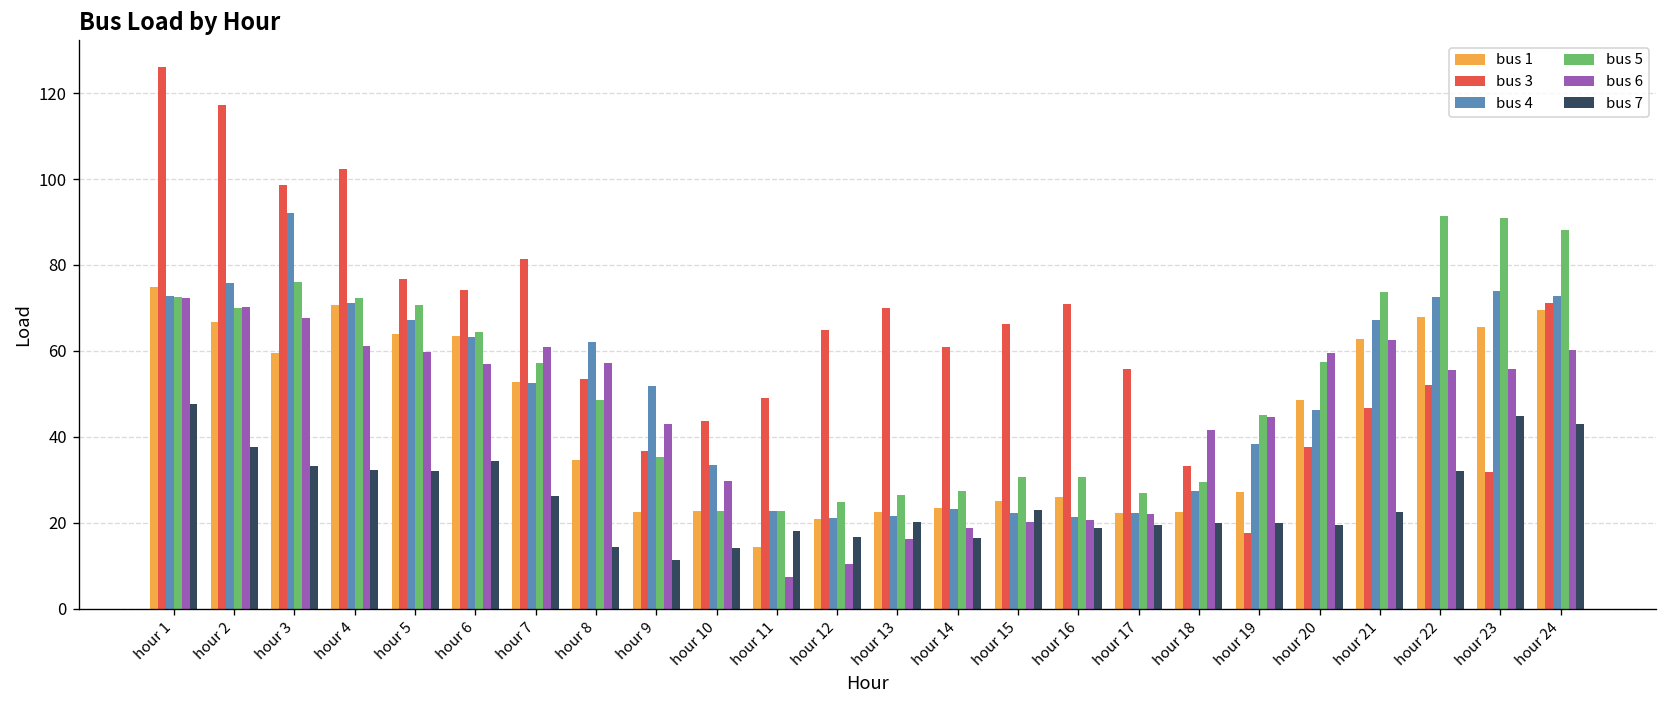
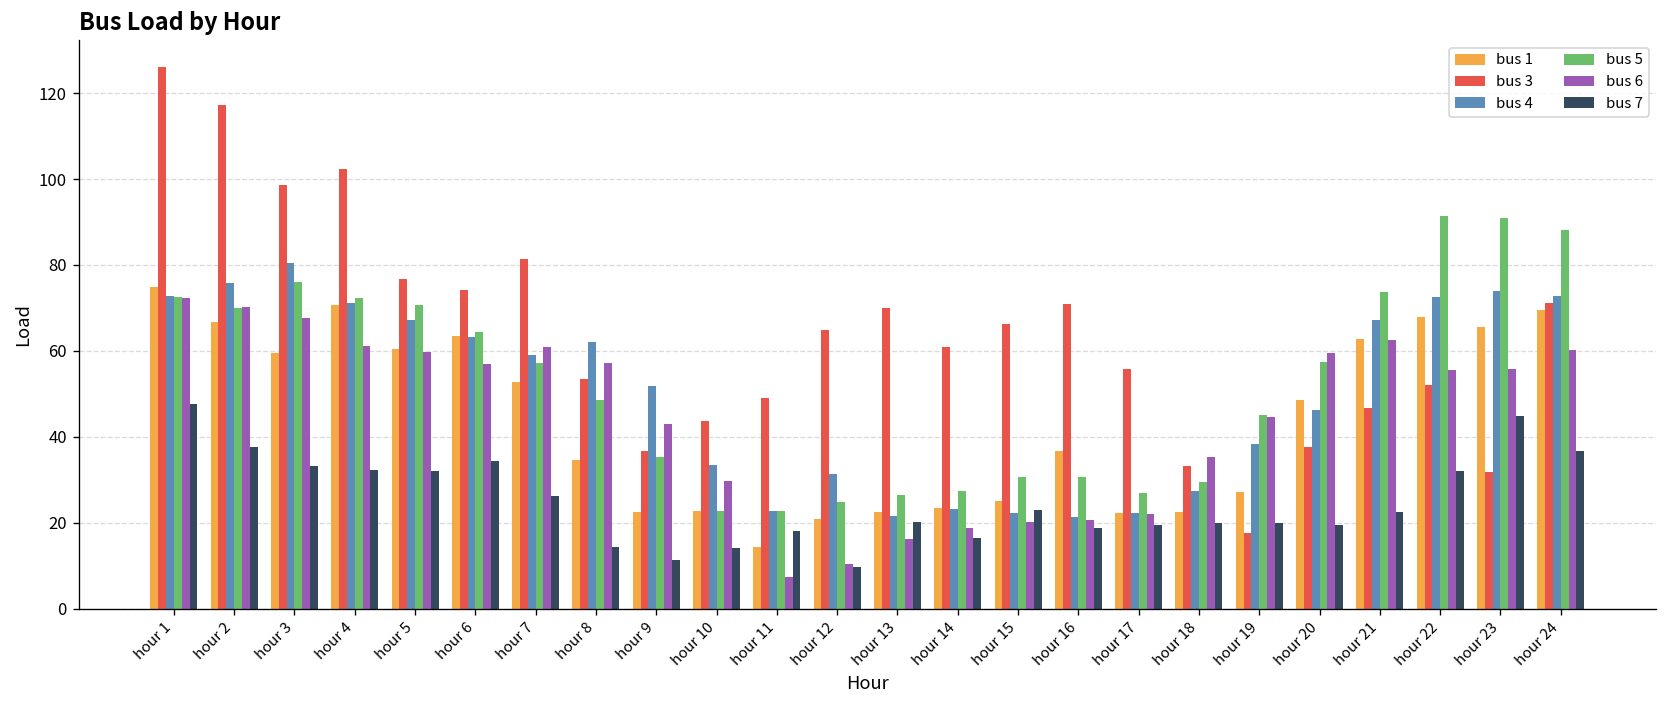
  {
    "bus 1": {
      "hour 1": 75,
      "hour 2": 67,
      "hour 3": 60,
      "hour 4": 71,
-     "hour 5": 64,
+     "hour 5": 60,
      "hour 6": 63,
      "hour 7": 53,
      "hour 8": 35,
      "hour 9": 22,
      "hour 10": 23,
      "hour 11": 14,
      "hour 12": 21,
      "hour 13": 23,
      "hour 14": 23,
      "hour 15": 25,
-     "hour 16": 26,
+     "hour 16": 37,
      "hour 17": 22,
      "hour 18": 23,
      "hour 19": 27,
      "hour 20": 49,
      "hour 21": 63,
      "hour 22": 68,
      "hour 23": 66,
      "hour 24": 70
    },
    "bus 3": {
      "hour 1": 126,
      "hour 2": 117,
      "hour 3": 99,
      "hour 4": 102,
      "hour 5": 77,
      "hour 6": 74,
      "hour 7": 81,
      "hour 8": 53,
      "hour 9": 37,
      "hour 10": 44,
      "hour 11": 49,
      "hour 12": 65,
      "hour 13": 70,
      "hour 14": 61,
      "hour 15": 66,
      "hour 16": 71,
      "hour 17": 56,
      "hour 18": 33,
      "hour 19": 18,
      "hour 20": 38,
      "hour 21": 47,
      "hour 22": 52,
      "hour 23": 32,
      "hour 24": 71
    },
    "bus 4": {
      "hour 1": 73,
      "hour 2": 76,
-     "hour 3": 92,
+     "hour 3": 81,
      "hour 4": 71,
      "hour 5": 67,
      "hour 6": 63,
-     "hour 7": 53,
+     "hour 7": 59,
      "hour 8": 62,
      "hour 9": 52,
      "hour 10": 34,
      "hour 11": 23,
-     "hour 12": 21,
+     "hour 12": 31,
      "hour 13": 22,
      "hour 14": 23,
      "hour 15": 22,
      "hour 16": 21,
      "hour 17": 22,
      "hour 18": 27,
      "hour 19": 38,
      "hour 20": 46,
      "hour 21": 67,
      "hour 22": 72,
      "hour 23": 74,
      "hour 24": 73
    },
    "bus 5": {
      "hour 1": 73,
      "hour 2": 70,
      "hour 3": 76,
      "hour 4": 72,
      "hour 5": 71,
      "hour 6": 64,
      "hour 7": 57,
      "hour 8": 49,
      "hour 9": 35,
      "hour 10": 23,
      "hour 11": 23,
      "hour 12": 25,
      "hour 13": 27,
      "hour 14": 27,
      "hour 15": 31,
      "hour 16": 31,
      "hour 17": 27,
      "hour 18": 30,
      "hour 19": 45,
      "hour 20": 57,
      "hour 21": 74,
      "hour 22": 91,
      "hour 23": 91,
      "hour 24": 88
    },
    "bus 6": {
      "hour 1": 72,
      "hour 2": 70,
      "hour 3": 68,
      "hour 4": 61,
      "hour 5": 60,
      "hour 6": 57,
      "hour 7": 61,
      "hour 8": 57,
      "hour 9": 43,
      "hour 10": 30,
      "hour 11": 7,
      "hour 12": 11,
      "hour 13": 16,
      "hour 14": 19,
      "hour 15": 20,
      "hour 16": 21,
      "hour 17": 22,
-     "hour 18": 42,
+     "hour 18": 35,
      "hour 19": 45,
      "hour 20": 59,
      "hour 21": 63,
      "hour 22": 56,
      "hour 23": 56,
      "hour 24": 60
    },
    "bus 7": {
      "hour 1": 48,
      "hour 2": 38,
      "hour 3": 33,
      "hour 4": 32,
      "hour 5": 32,
      "hour 6": 34,
      "hour 7": 26,
      "hour 8": 14,
      "hour 9": 11,
      "hour 10": 14,
      "hour 11": 18,
-     "hour 12": 17,
+     "hour 12": 10,
      "hour 13": 20,
      "hour 14": 17,
      "hour 15": 23,
      "hour 16": 19,
      "hour 17": 19,
      "hour 18": 20,
      "hour 19": 20,
      "hour 20": 20,
      "hour 21": 23,
      "hour 22": 32,
      "hour 23": 45,
-     "hour 24": 43
+     "hour 24": 37
    }
  }
